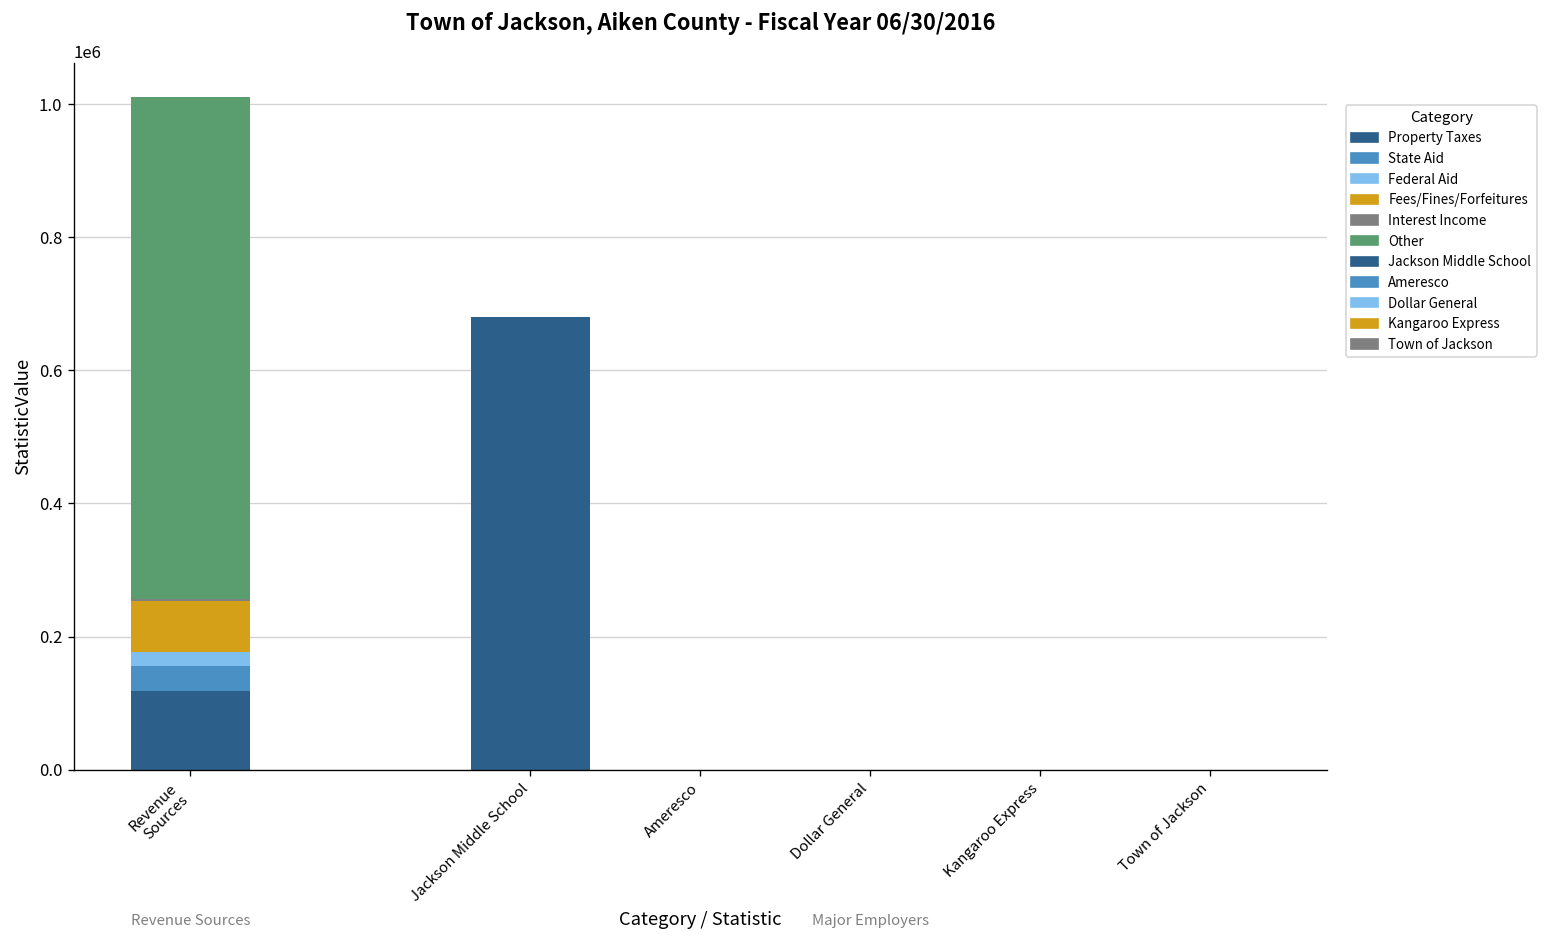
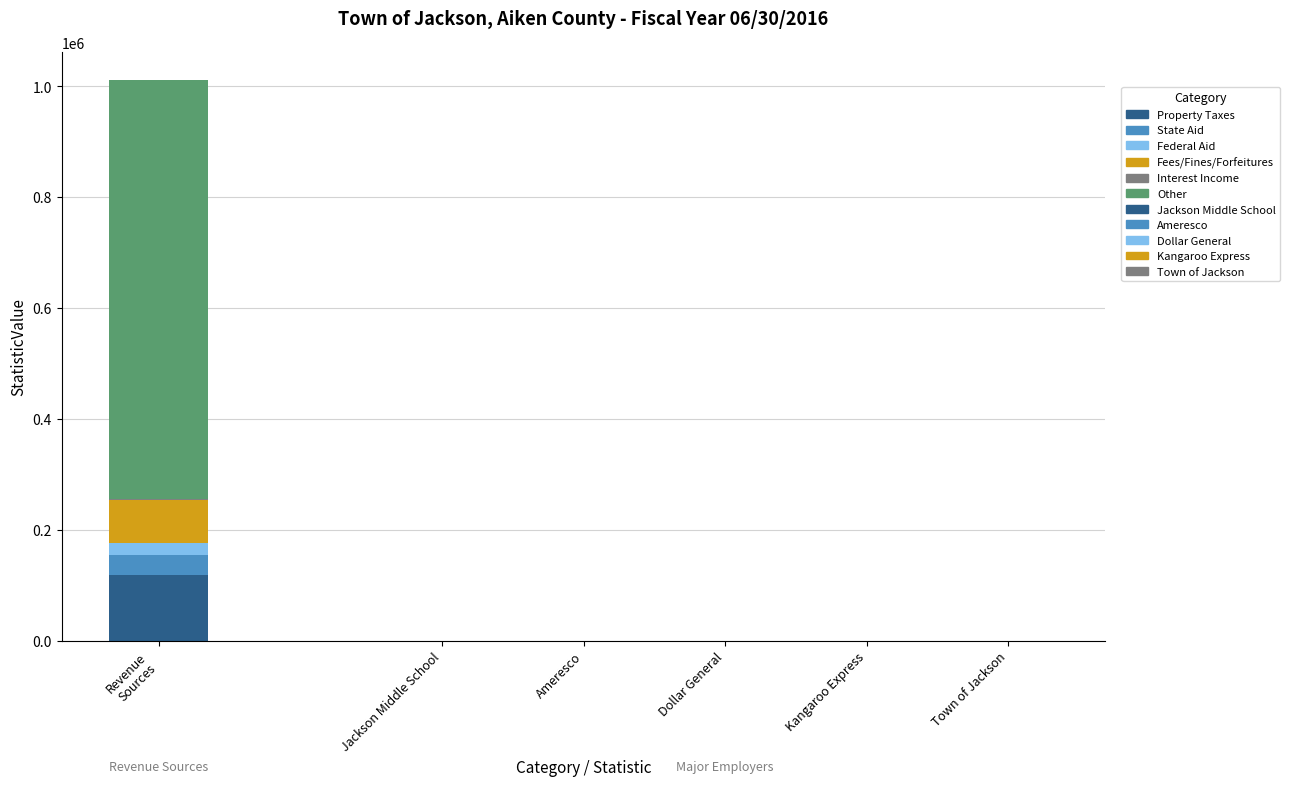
  {
-   "Jackson Middle School": 680000
+   "Jackson Middle School": 0
  }
